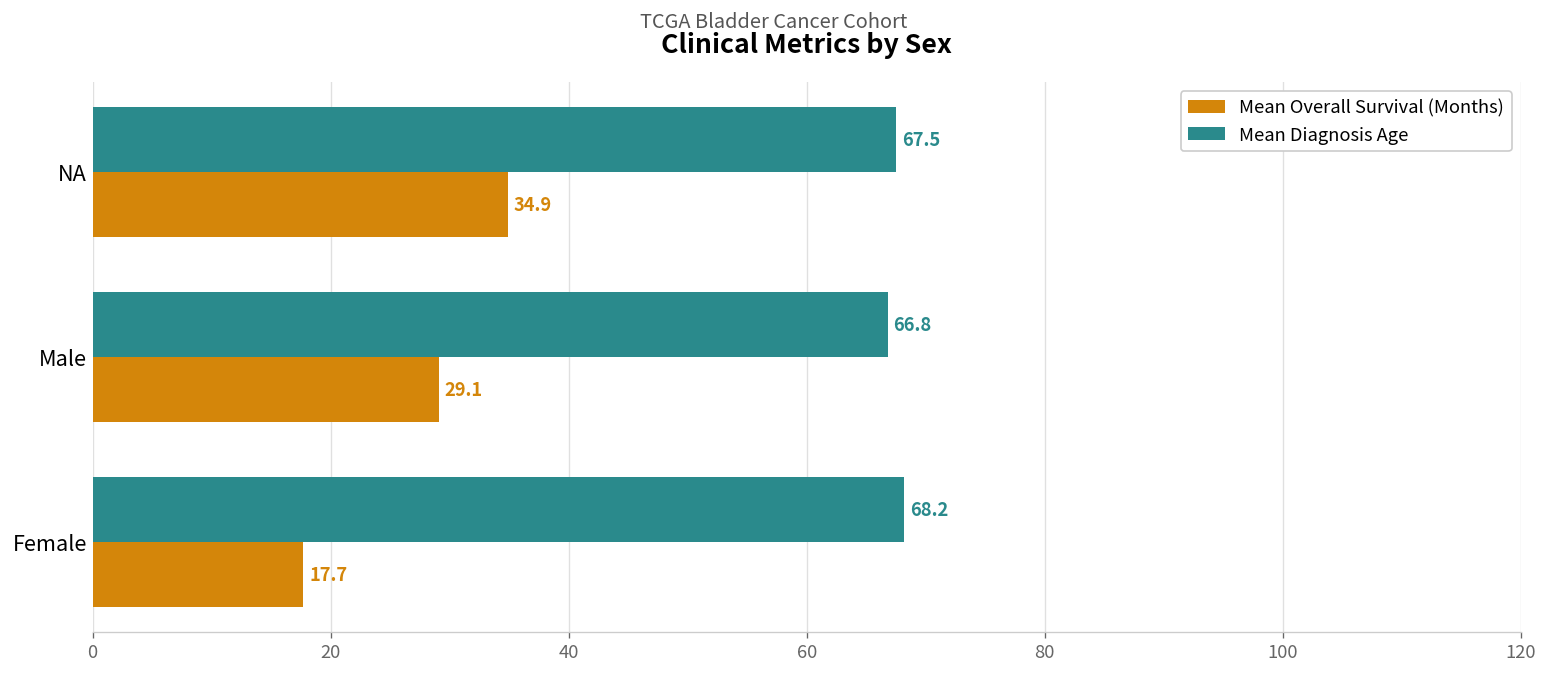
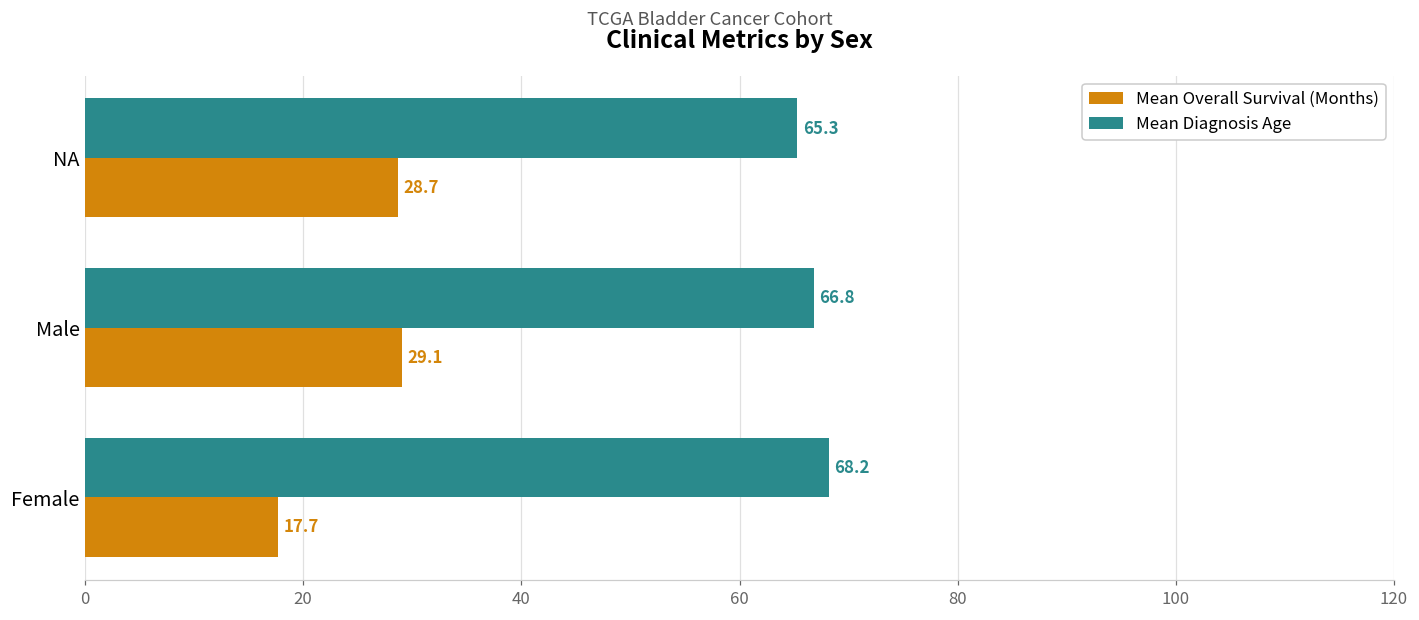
  {
    "Mean Overall Survival (Months)": {
-     "NA": 34.9,
+     "NA": 28.7,
      "Male": 29.1,
      "Female": 17.7
    },
    "Mean Diagnosis Age": {
-     "NA": 67.5,
+     "NA": 65.3,
      "Male": 66.8,
      "Female": 68.2
    }
  }
